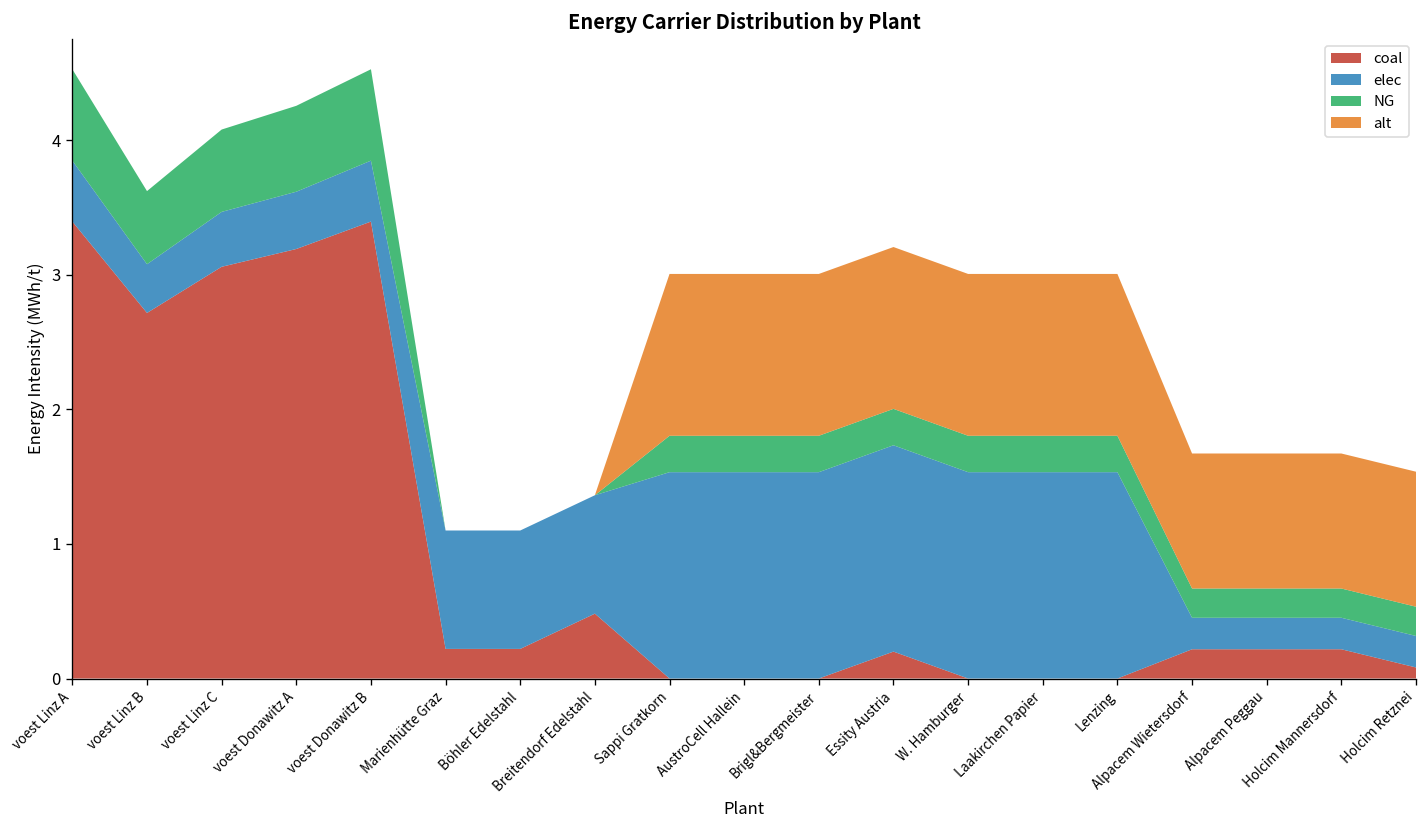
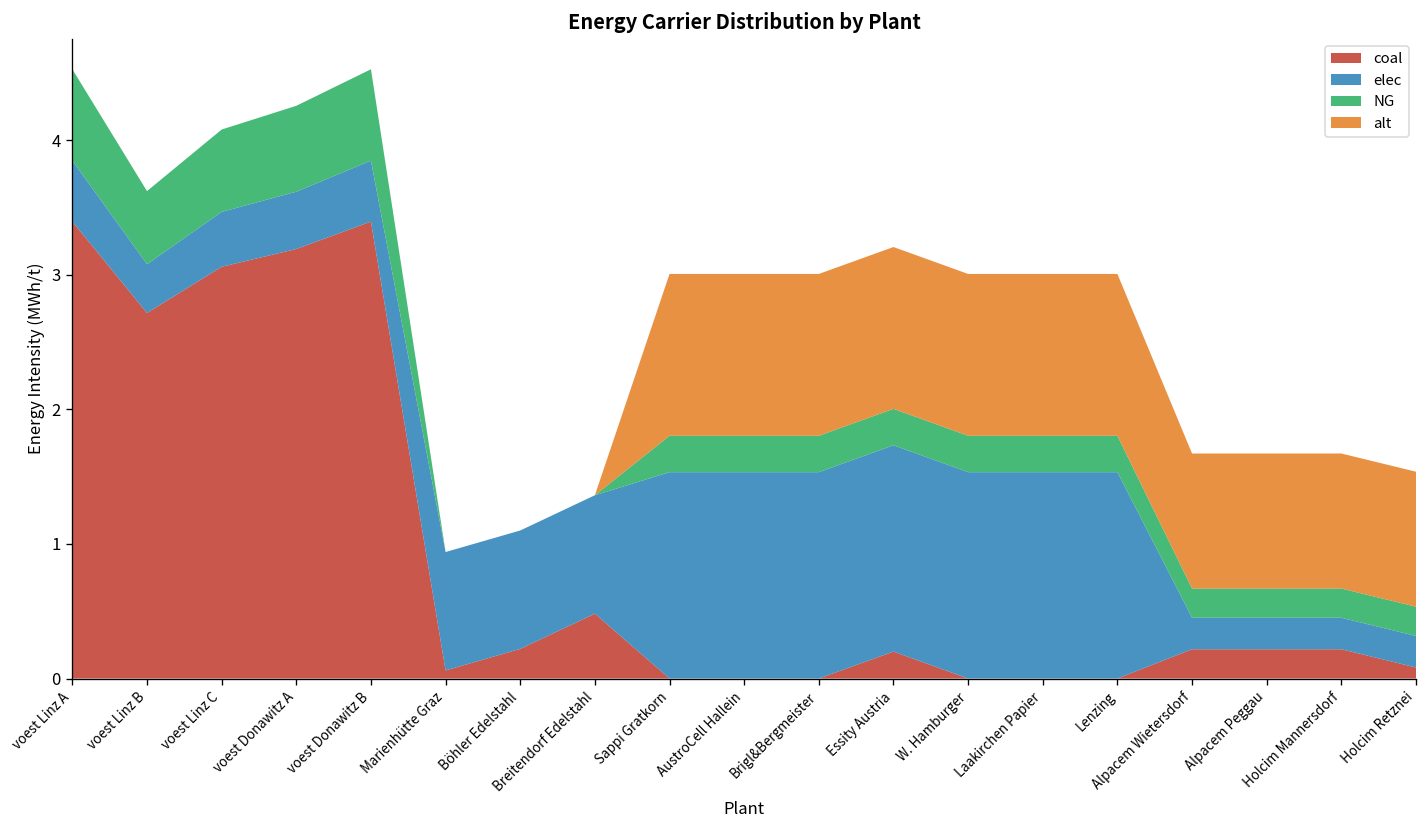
  {
    "coal": {
      "voest Linz A": 3.40,
      "voest Linz B": 2.72,
      "voest Linz C": 3.06,
      "voest Donawitz A": 3.19,
      "voest Donawitz B": 3.40,
-     "Marienhütte Graz": 0.22,
+     "Marienhütte Graz": 0.06,
      "Böhler Edelstahl": 0.22,
      "Breitendorf Edelstahl": 0.48,
      "Sappi Gratkorn": 0.00,
      "AustroCell Hallein": 0.00,
      "Brigl&Bergmeister": 0.00,
      "Essity Austria": 0.20,
      "W. Hamburger": 0.00,
      "Laakirchen Papier": 0.00,
      "Lenzing": 0.00,
      "Alpacem Wietersdorf": 0.22,
      "Alpacem Peggau": 0.22,
      "Holcim Mannersdorf": 0.22,
      "Holcim Retznei": 0.08
    },
    "elec": {
      "voest Linz A": 0.45,
      "voest Linz B": 0.36,
      "voest Linz C": 0.41,
      "voest Donawitz A": 0.43,
      "voest Donawitz B": 0.45,
      "Sappi Gratkorn": 1.53,
      "AustroCell Hallein": 1.53,
      "Brigl&Bergmeister": 1.53,
      "Essity Austria": 1.53,
      "W. Hamburger": 1.53,
      "Laakirchen Papier": 1.53,
      "Lenzing": 1.53,
      "Alpacem Wietersdorf": 0.23,
      "Alpacem Peggau": 0.23,
      "Holcim Mannersdorf": 0.23,
      "Holcim Retznei": 0.23
    },
    "NG": {
      "Sappi Gratkorn": 0.27,
      "AustroCell Hallein": 0.27,
      "Brigl&Bergmeister": 0.27,
      "Essity Austria": 0.27,
      "W. Hamburger": 0.27,
      "Laakirchen Papier": 0.27,
      "Lenzing": 0.27,
      "Alpacem Wietersdorf": 0.22,
      "Alpacem Peggau": 0.22,
      "Holcim Mannersdorf": 0.22,
      "Holcim Retznei": 0.22
    },
    "alt": {
      "Sappi Gratkorn": 1.20,
      "AustroCell Hallein": 1.20,
      "Brigl&Bergmeister": 1.20,
      "Essity Austria": 1.20,
      "W. Hamburger": 1.20,
      "Laakirchen Papier": 1.20,
      "Lenzing": 1.20,
      "Alpacem Wietersdorf": 1.00,
      "Alpacem Peggau": 1.00,
      "Holcim Mannersdorf": 1.00,
      "Holcim Retznei": 1.00
    }
  }
